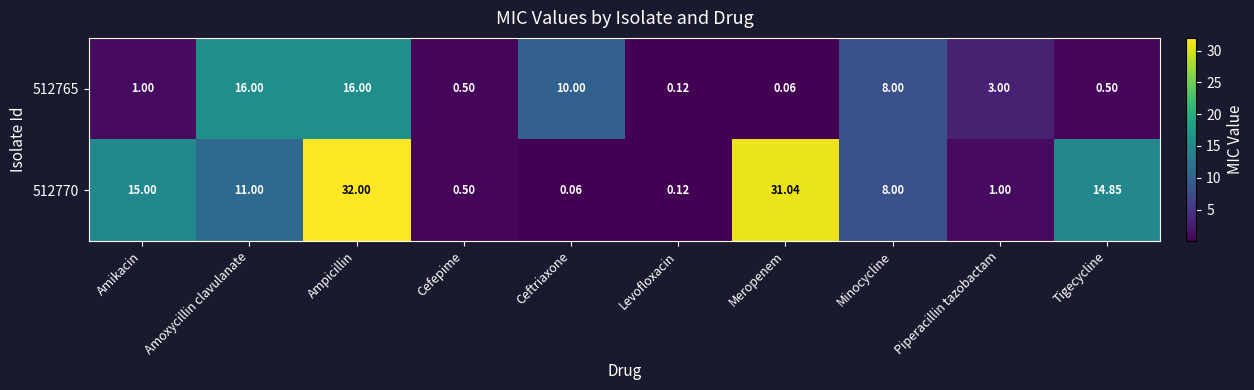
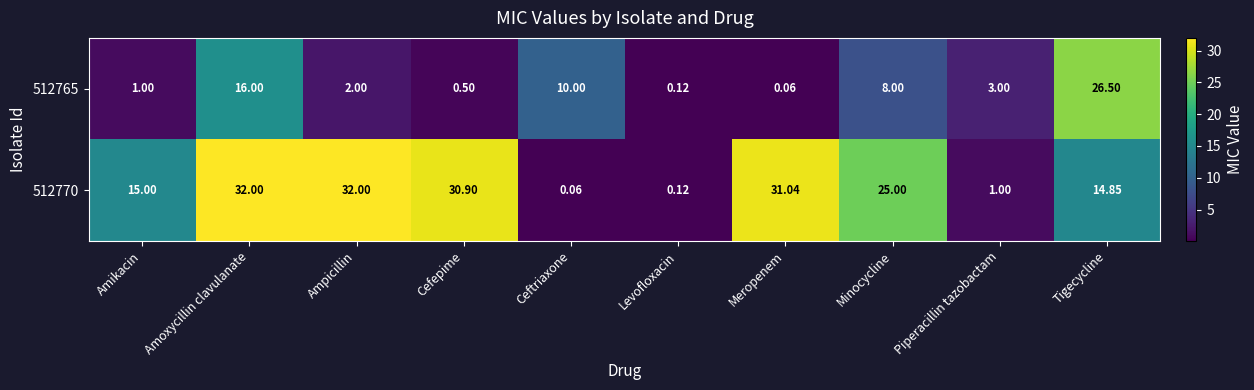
  {
    "512765": {
      "Amikacin": 1.00,
      "Amoxycillin clavulanate": 16.00,
-     "Ampicillin": 16.00,
+     "Ampicillin": 2.00,
      "Cefepime": 0.50,
      "Ceftriaxone": 10.00,
      "Levofloxacin": 0.12,
      "Meropenem": 0.06,
      "Minocycline": 8.00,
      "Piperacillin tazobactam": 3.00,
-     "Tigecycline": 0.50
+     "Tigecycline": 26.50
    },
    "512770": {
      "Amikacin": 15.00,
-     "Amoxycillin clavulanate": 11.00,
+     "Amoxycillin clavulanate": 32.00,
      "Ampicillin": 32.00,
-     "Cefepime": 0.50,
+     "Cefepime": 30.90,
      "Ceftriaxone": 0.06,
      "Levofloxacin": 0.12,
      "Meropenem": 31.04,
-     "Minocycline": 8.00,
+     "Minocycline": 25.00,
      "Piperacillin tazobactam": 1.00,
      "Tigecycline": 14.85
    }
  }
